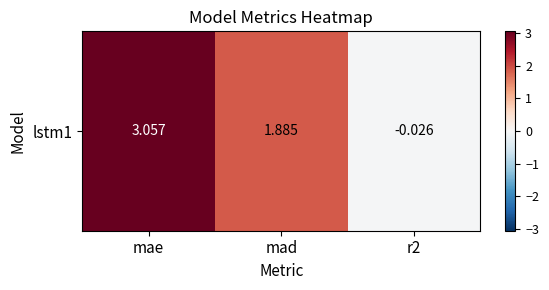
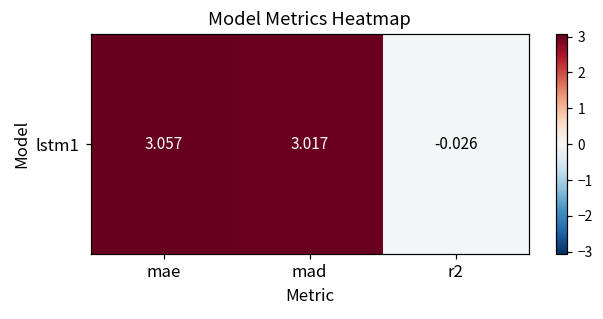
  {
    "lstm1": {
      "mae": 3.057,
-     "mad": 1.885,
+     "mad": 3.017,
      "r2": -0.026
    }
  }
